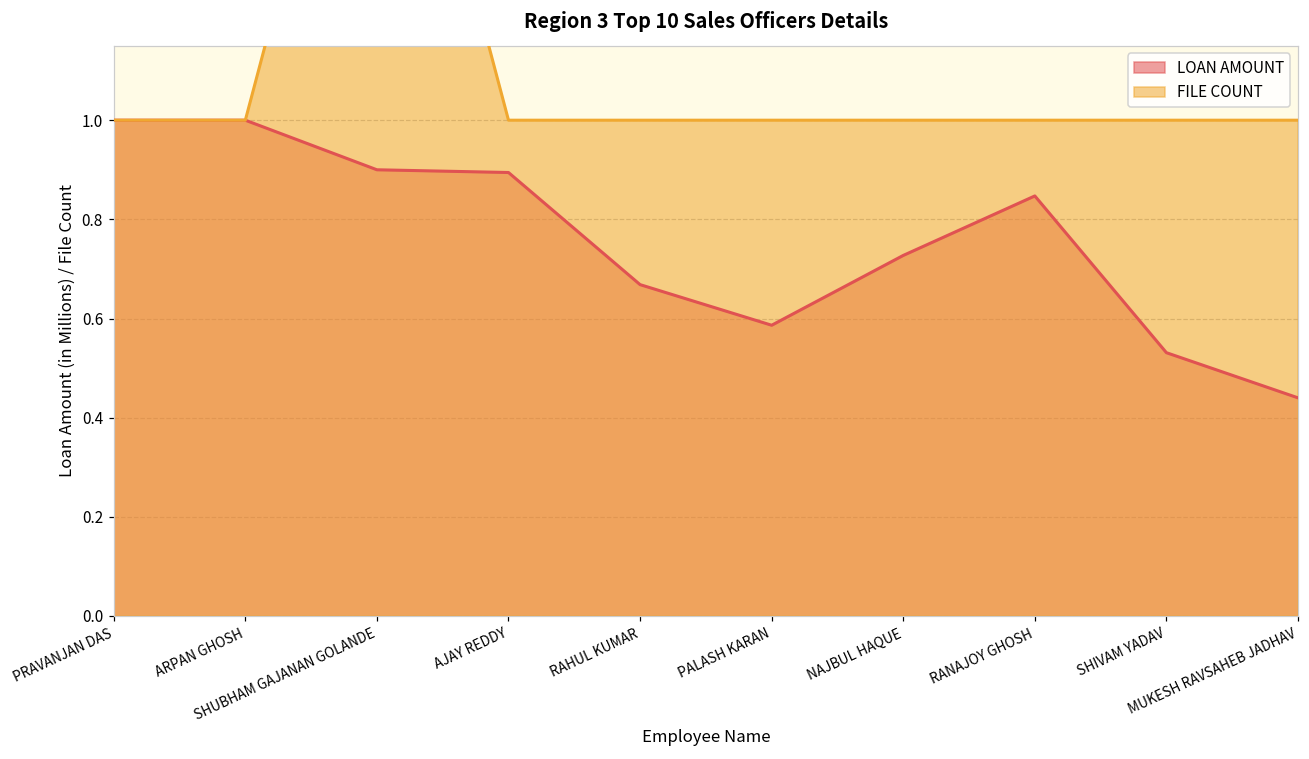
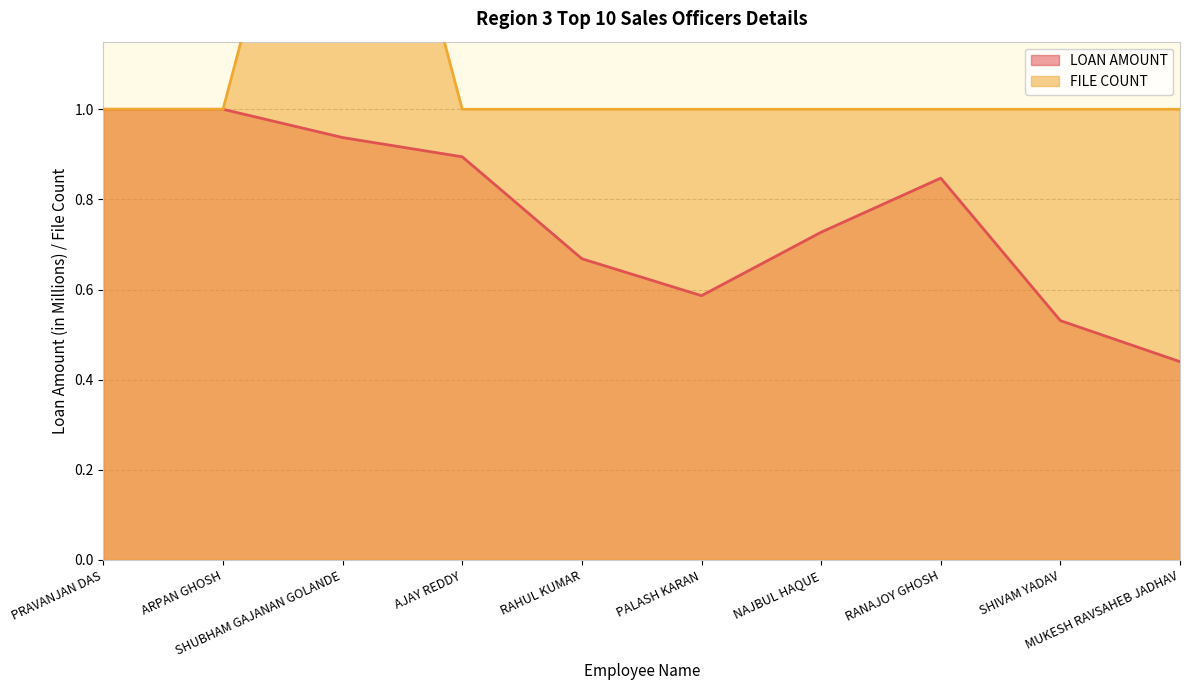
  {
    "LOAN AMOUNT": {
-     "SHUBHAM GAJANAN GOLANDE": 0.90,
+     "SHUBHAM GAJANAN GOLANDE": 0.94,
      "AJAY REDDY": 0.89,
      "RAHUL KUMAR": 0.67,
      "PALASH KARAN": 0.59,
      "NAJBUL HAQUE": 0.73,
      "RANAJOY GHOSH": 0.85,
      "SHIVAM YADAV": 0.53,
      "MUKESH RAVSAHEB JADHAV": 0.44
    },
    "FILE COUNT": {
      "AJAY REDDY": 1.00,
      "RAHUL KUMAR": 1.00,
      "PALASH KARAN": 1.00,
      "NAJBUL HAQUE": 1.00,
      "RANAJOY GHOSH": 1.00,
      "SHIVAM YADAV": 1.00,
      "MUKESH RAVSAHEB JADHAV": 1.00
    }
  }
